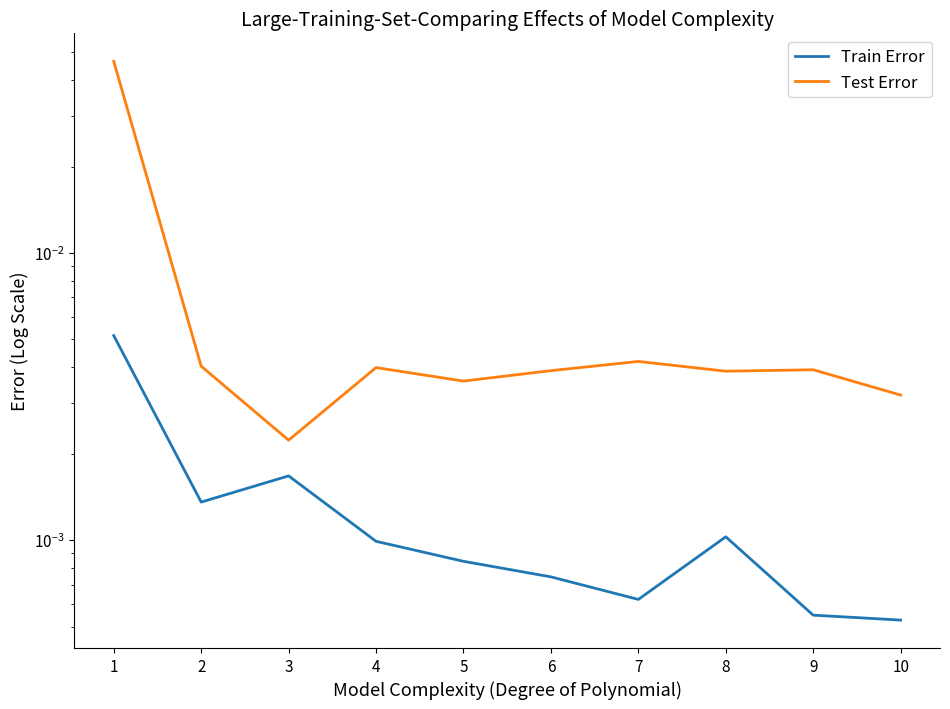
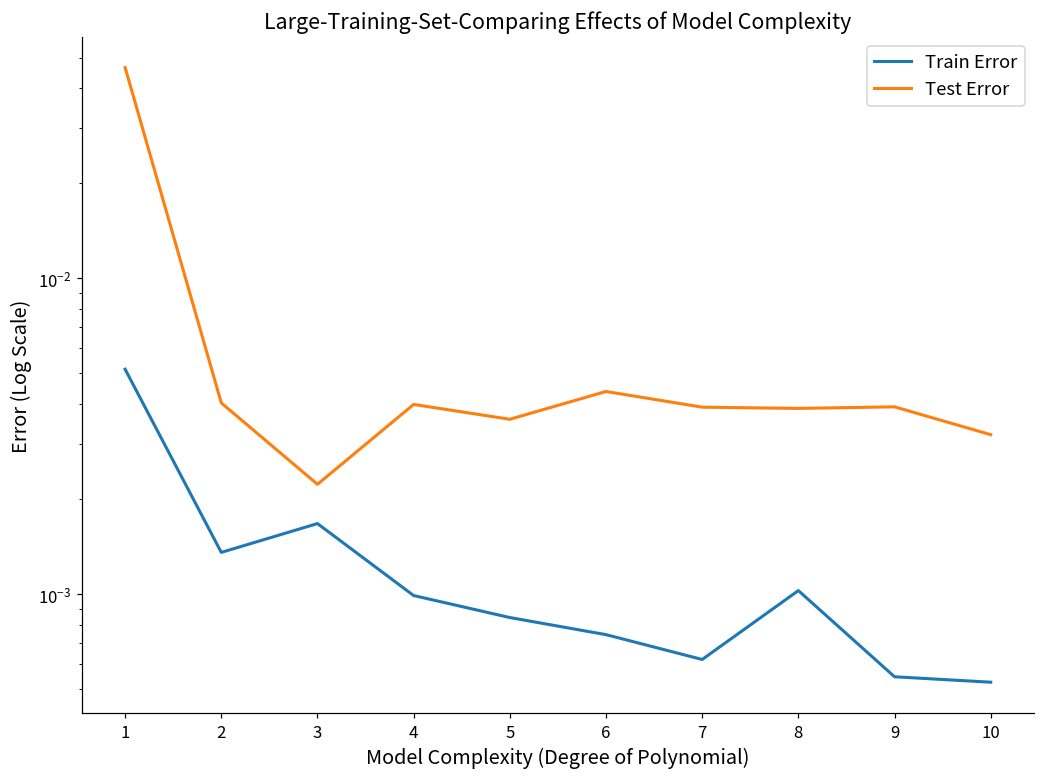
  {
    "Train Error": {
      "1": 0.0052,
      "2": 0.0014,
      "3": 0.0017,
      "4": 0.0010,
      "5": 0.00084,
      "6": 0.00074,
      "7": 0.00062,
      "8": 0.00103,
      "9": 0.00055,
      "10": 0.00053
    },
    "Test Error": {
      "1": 0.047,
      "2": 0.0040,
      "3": 0.0022,
      "4": 0.0040,
      "5": 0.0036,
-     "6": 0.0039,
-     "7": 0.0042,
+     "6": 0.0044,
+     "7": 0.0039,
      "8": 0.0039,
      "9": 0.0039,
      "10": 0.0032
    }
  }
